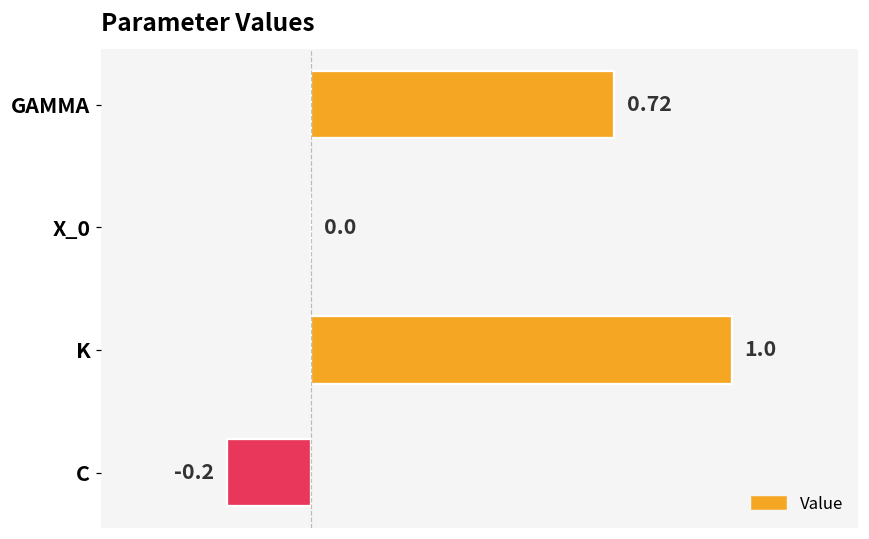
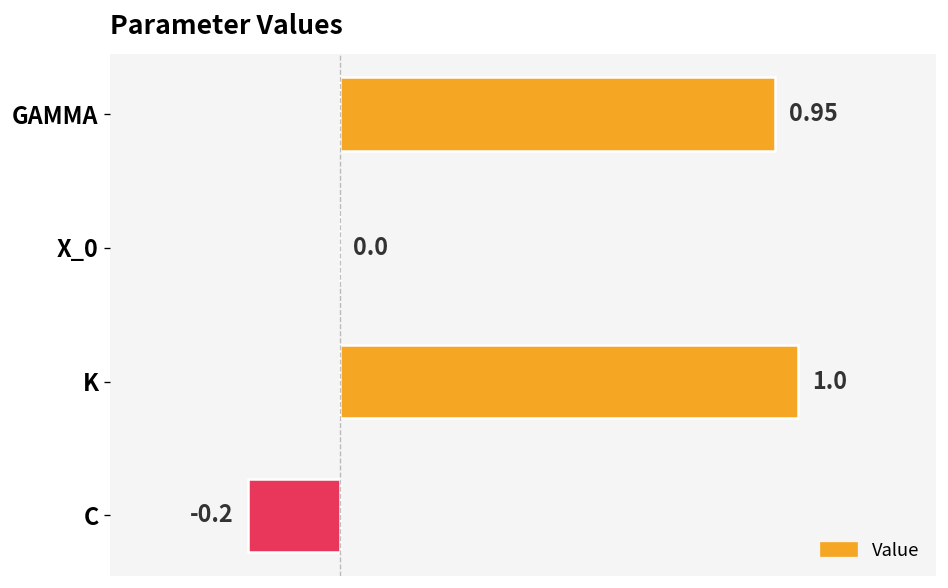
  {
-   "GAMMA": 0.72,
+   "GAMMA": 0.95,
    "X_0": 0.0,
    "K": 1.0,
    "C": -0.2
  }
